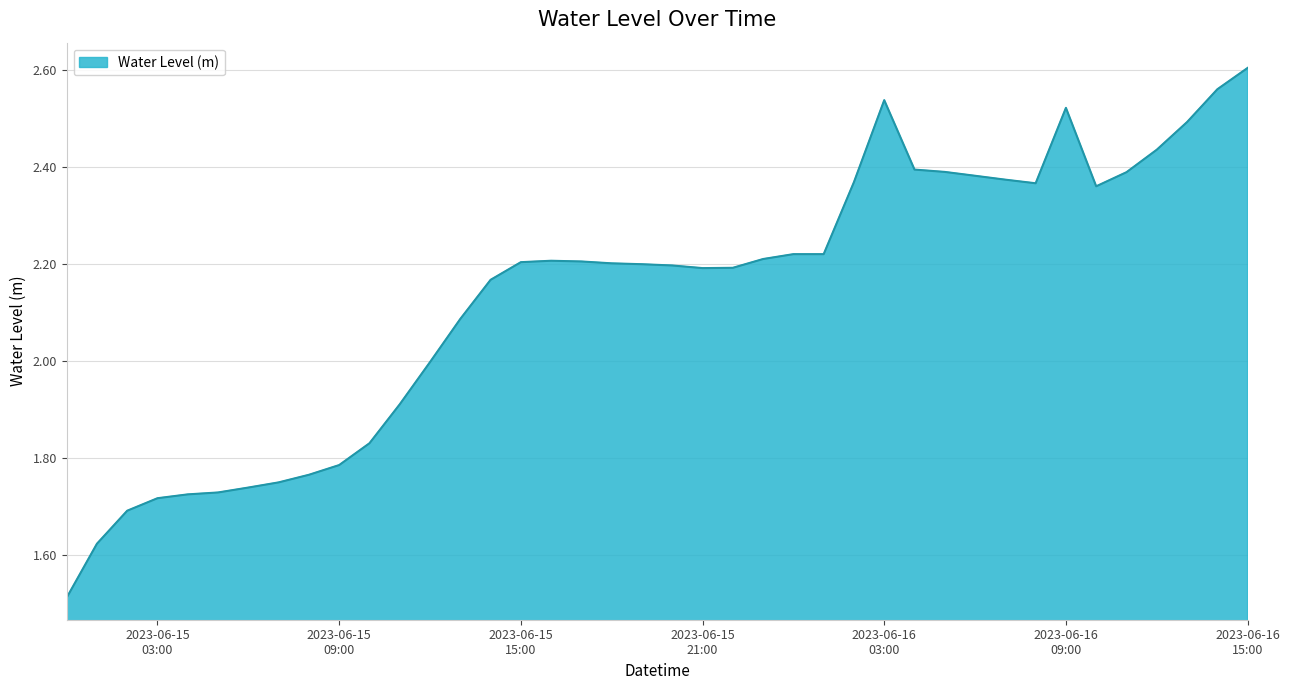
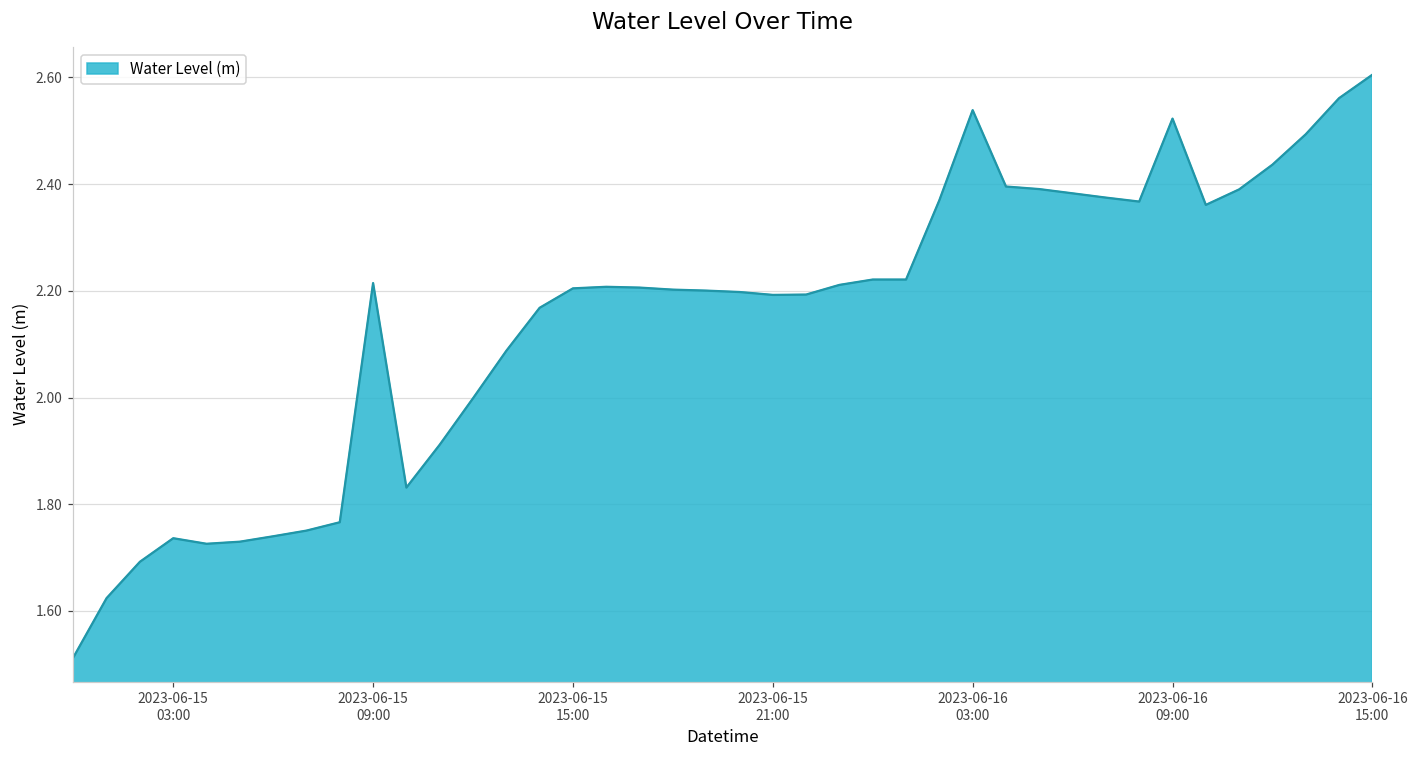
  {
-   "2023-06-15 03:00": 1.72,
-   "2023-06-15 09:00": 1.79,
+   "2023-06-15 03:00": 1.74,
+   "2023-06-15 09:00": 2.21,
    "2023-06-15 15:00": 2.20,
    "2023-06-15 21:00": 2.19,
    "2023-06-16 03:00": 2.54,
    "2023-06-16 09:00": 2.52,
    "2023-06-16 15:00": 2.61
  }
